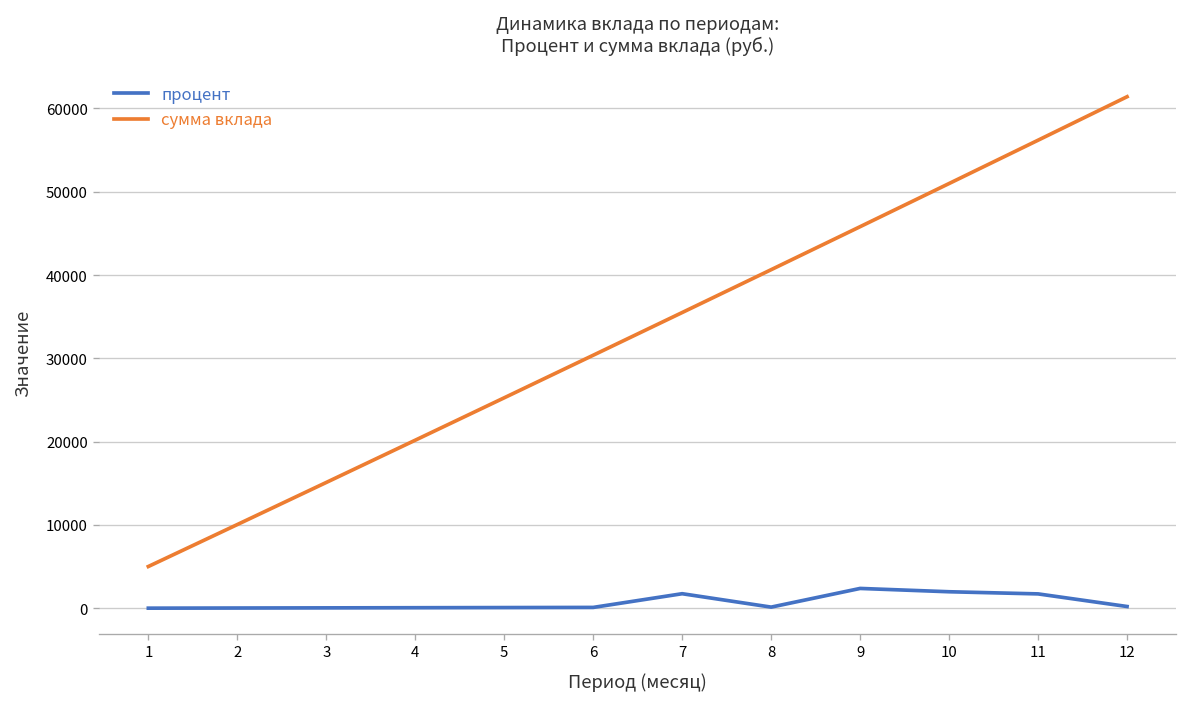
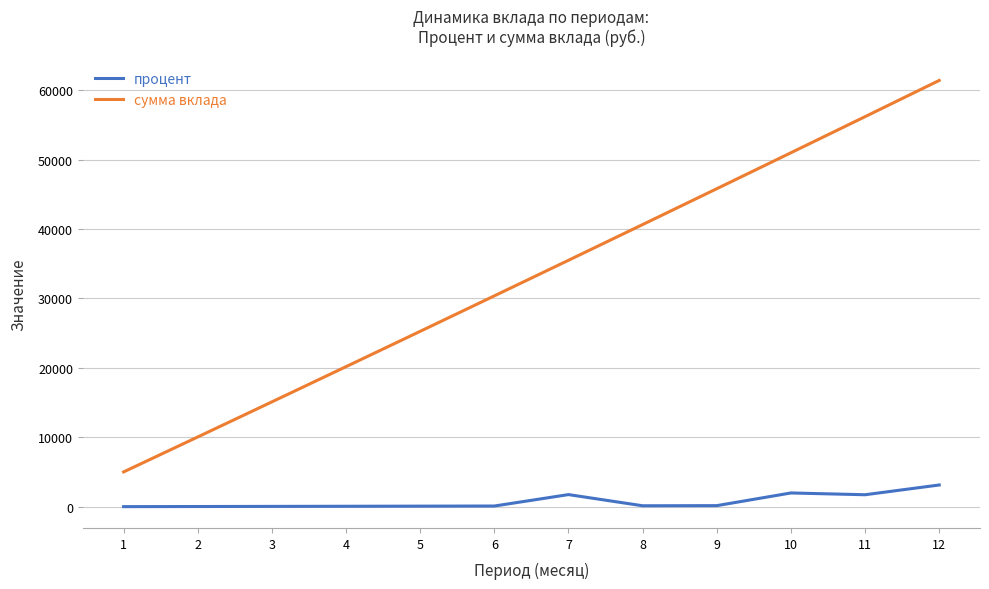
  {
    "процент": {
      "1": 0,
      "2": 0,
      "3": 0,
      "4": 0,
      "5": 0,
      "6": 0,
      "7": 2000,
      "8": 0,
-     "9": 2000,
+     "9": 0,
      "10": 2000,
      "11": 2000,
-     "12": 0
+     "12": 3000
    },
    "сумма вклада": {
      "1": 5000,
      "2": 10000,
      "3": 15000,
      "4": 20000,
      "5": 25000,
      "6": 30000,
      "7": 35000,
      "8": 41000,
      "9": 46000,
      "10": 51000,
      "11": 56000,
      "12": 61000
    }
  }
